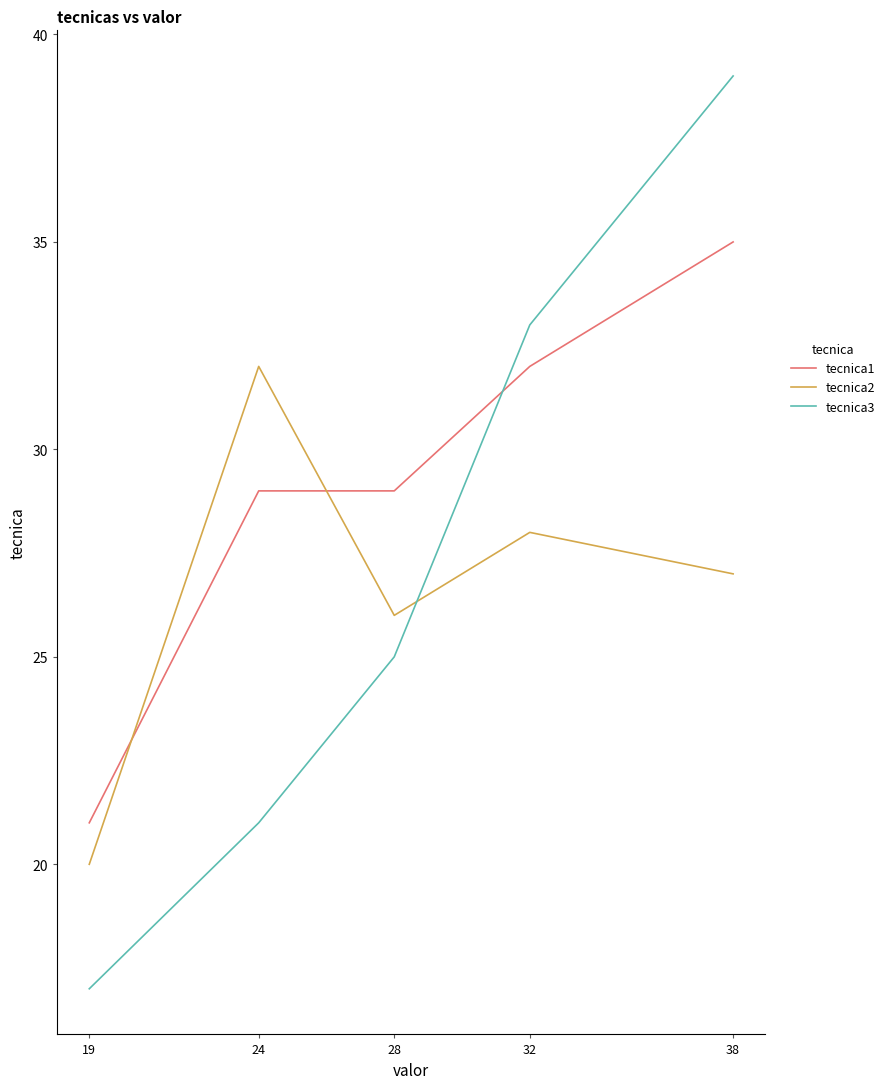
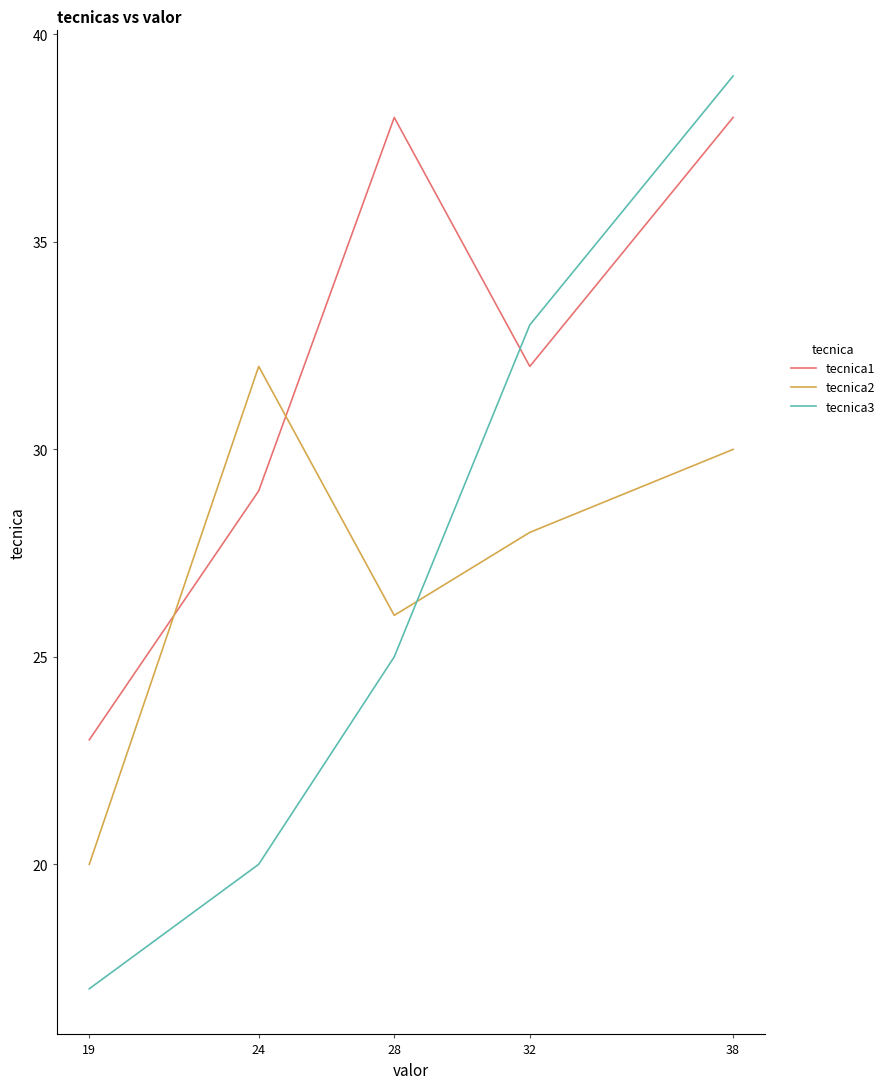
  {
    "tecnica1": {
-     "19": 21,
+     "19": 23,
      "24": 29,
-     "28": 29,
+     "28": 38,
      "32": 32,
-     "38": 35
+     "38": 38
    },
    "tecnica2": {
      "19": 20,
      "24": 32,
      "28": 26,
      "32": 28,
-     "38": 27
+     "38": 30
    },
    "tecnica3": {
      "19": 17,
-     "24": 21,
+     "24": 20,
      "28": 25,
      "32": 33,
      "38": 39
    }
  }
